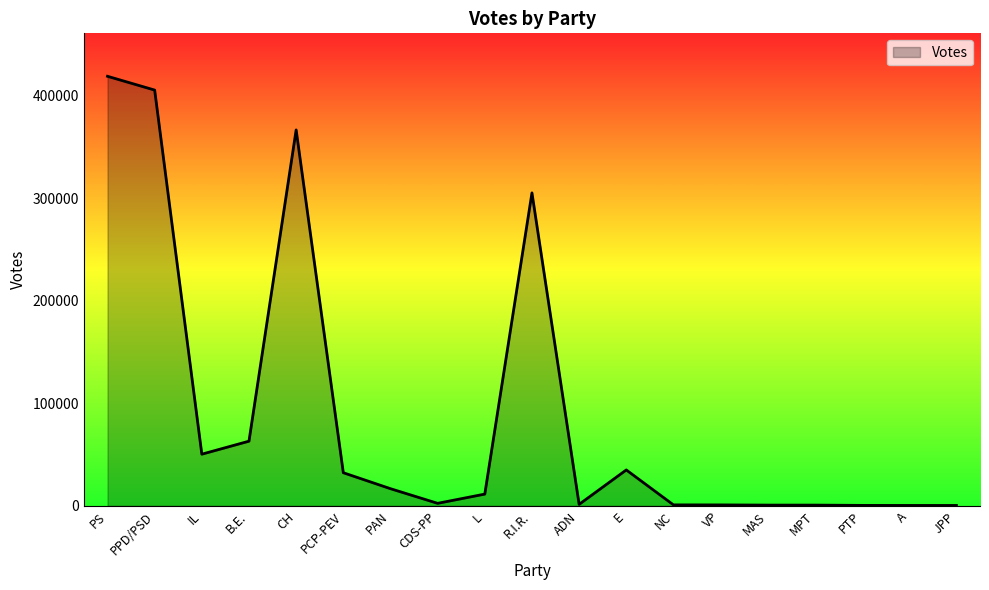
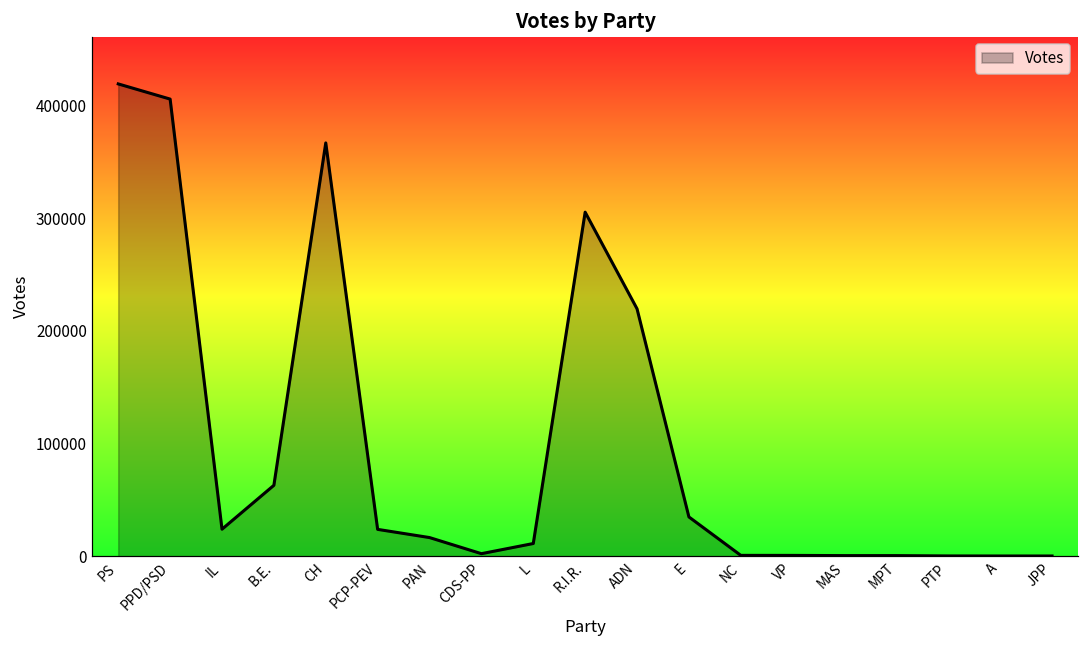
  {
    "PS": 419000,
    "PPD/PSD": 405000,
-   "IL": 50000,
+   "IL": 24000,
    "B.E.": 63000,
    "CH": 367000,
-   "PCP-PEV": 32000,
+   "PCP-PEV": 24000,
    "PAN": 17000,
    "CDS-PP": 2000,
    "L": 11000,
    "R.I.R.": 305000,
-   "ADN": 1000,
+   "ADN": 219000,
    "E": 35000,
    "NC": 1000,
    "VP": 1000,
    "MAS": 1000,
    "MPT": 1000,
    "PTP": 0,
    "A": 0,
    "JPP": 0
  }
